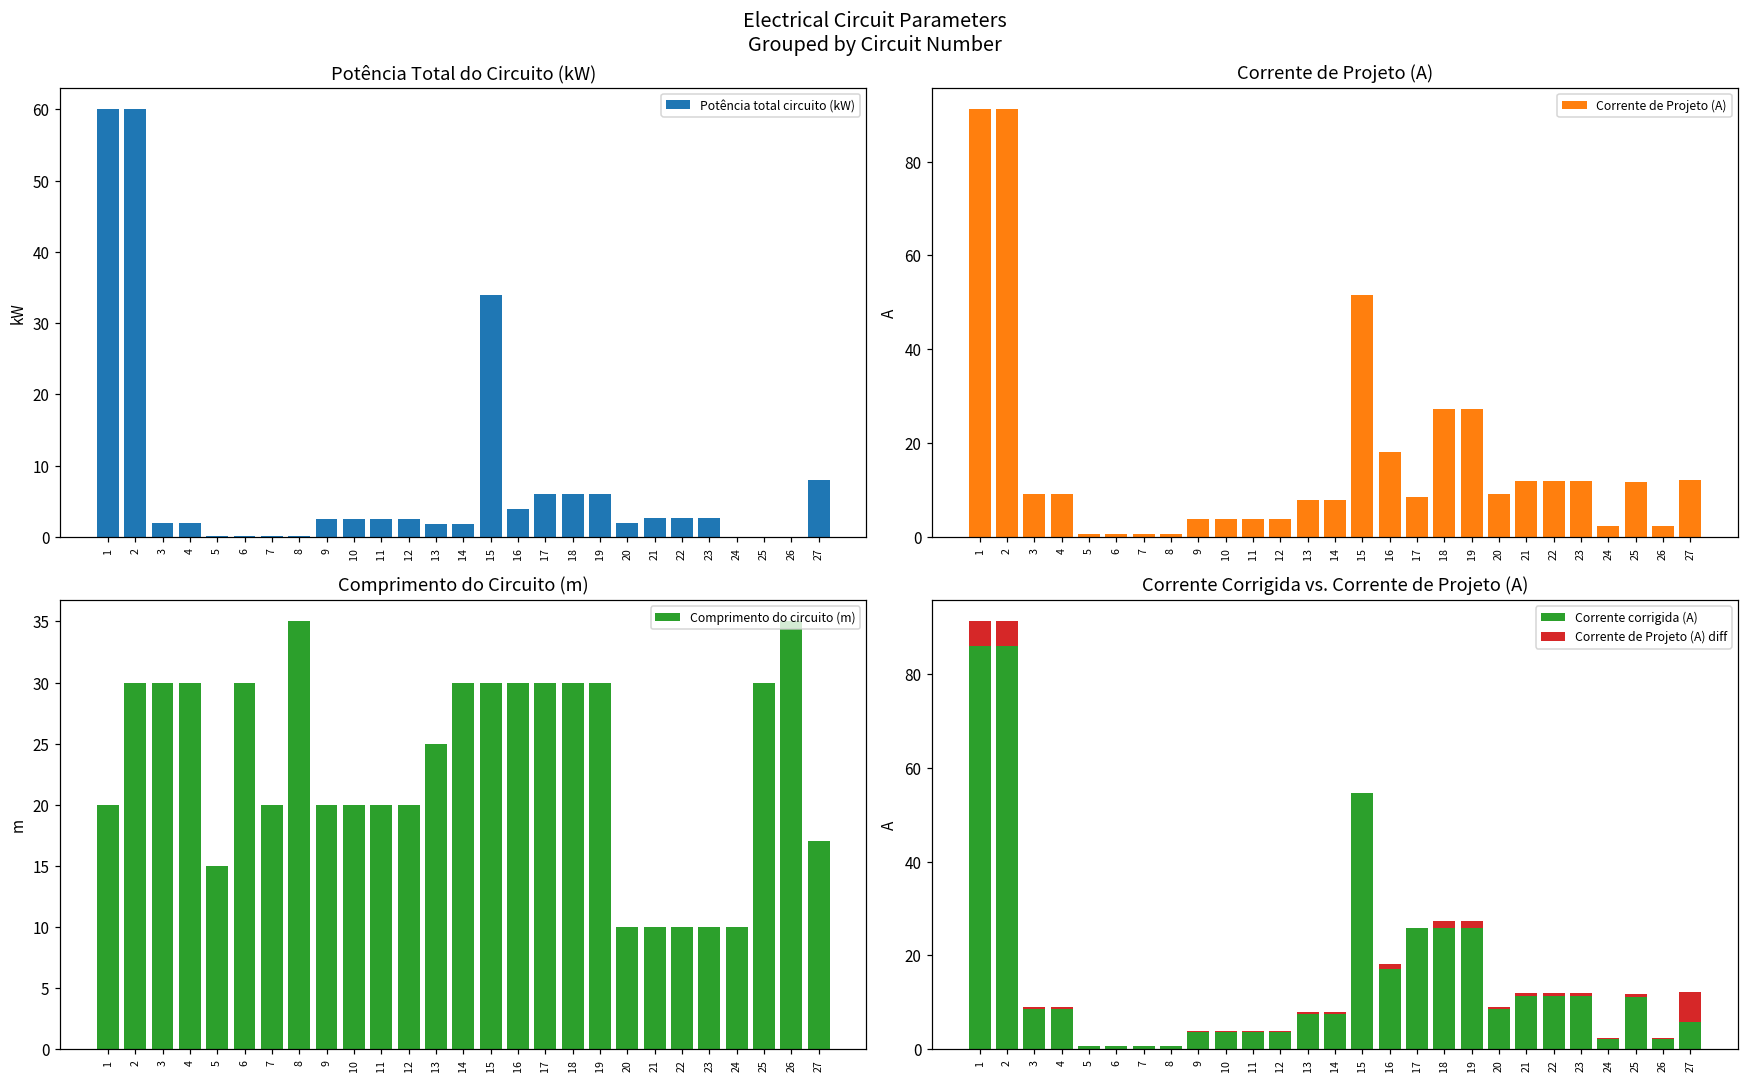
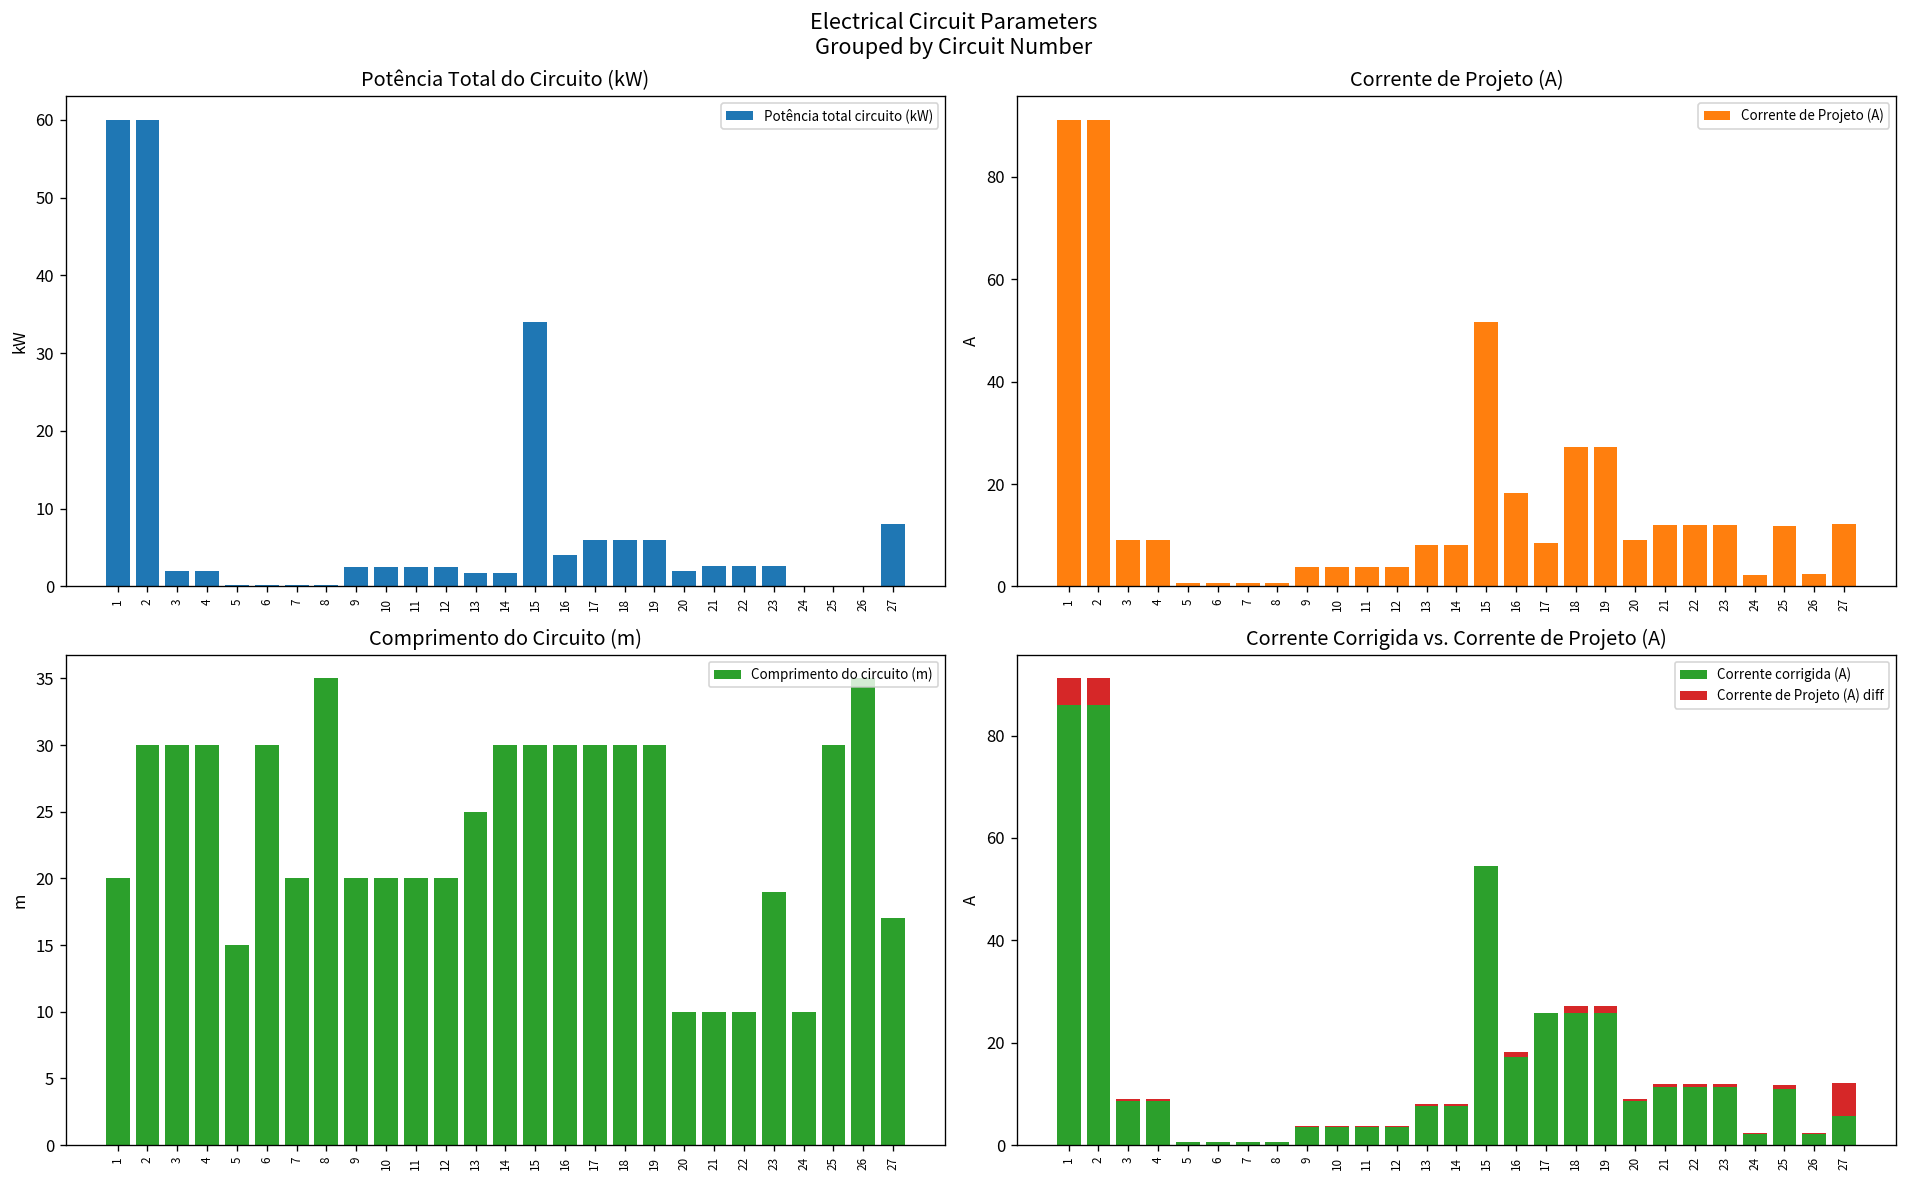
  {
    "Potência Total do Circuito (kW)": {
      "1": 60,
      "2": 60,
      "3": 2,
      "4": 2,
      "9": 3,
      "10": 3,
      "11": 3,
      "12": 3,
      "13": 2,
      "14": 2,
      "15": 34,
      "16": 4,
      "17": 6,
      "18": 6,
      "19": 6,
      "20": 2,
      "21": 3,
      "22": 3,
      "23": 3,
      "24": 0,
      "25": 0,
      "26": 0,
      "27": 8
    },
    "Corrente de Projeto (A)": {
      "1": 91,
      "2": 91,
      "3": 9,
      "4": 9,
      "5": 1,
      "6": 1,
      "7": 1,
      "8": 1,
      "9": 4,
      "10": 4,
      "11": 4,
      "12": 4,
      "13": 8,
      "14": 8,
      "15": 52,
      "16": 18,
      "17": 8,
      "18": 27,
      "19": 27,
      "20": 9,
      "21": 12,
      "22": 12,
      "23": 12,
      "24": 2,
      "25": 12,
      "26": 2,
      "27": 12
    },
    "Comprimento do Circuito (m)": {
      "1": 20,
      "2": 30,
      "3": 30,
      "4": 30,
      "5": 15,
      "6": 30,
      "7": 20,
      "8": 35,
      "9": 20,
      "10": 20,
      "11": 20,
      "12": 20,
      "13": 25,
      "14": 30,
      "15": 30,
      "16": 30,
      "17": 30,
      "18": 30,
      "19": 30,
      "20": 10,
      "21": 10,
      "22": 10,
-     "23": 10,
+     "23": 19,
      "24": 10,
      "25": 30,
      "27": 17
    },
    "Corrente Corrigida vs. Corrente de Projeto (A)": {
      "Corrente corrigida (A)": {
        "1": 86,
        "2": 86,
        "3": 9,
        "4": 9,
        "5": 1,
        "6": 1,
        "7": 1,
        "8": 1,
        "9": 4,
        "10": 4,
        "11": 4,
        "12": 4,
        "13": 8,
        "14": 8,
        "15": 55,
        "16": 17,
        "17": 26,
        "18": 26,
        "19": 26,
        "20": 9,
        "21": 11,
        "22": 11,
        "23": 11,
        "24": 2,
        "25": 11,
        "26": 2,
        "27": 6
      }
    }
  }
